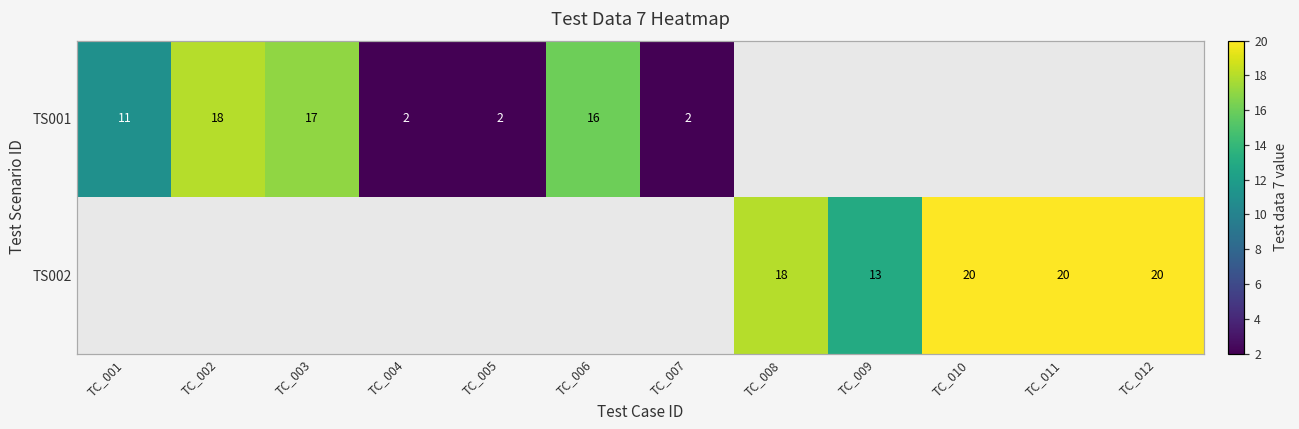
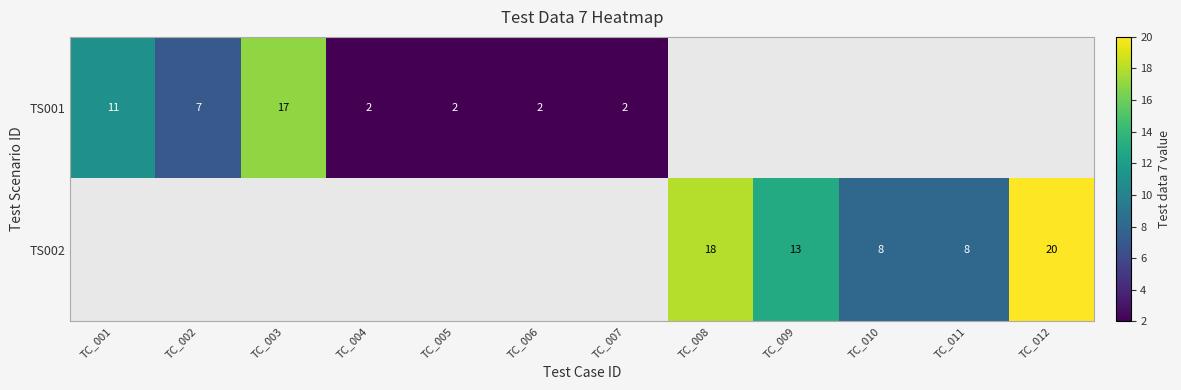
  {
    "TS001": {
      "TC_001": 11,
-     "TC_002": 18,
+     "TC_002": 7,
      "TC_003": 17,
      "TC_004": 2,
      "TC_005": 2,
-     "TC_006": 16,
+     "TC_006": 2,
      "TC_007": 2
    },
    "TS002": {
      "TC_008": 18,
      "TC_009": 13,
-     "TC_010": 20,
-     "TC_011": 20,
+     "TC_010": 8,
+     "TC_011": 8,
      "TC_012": 20
    }
  }
